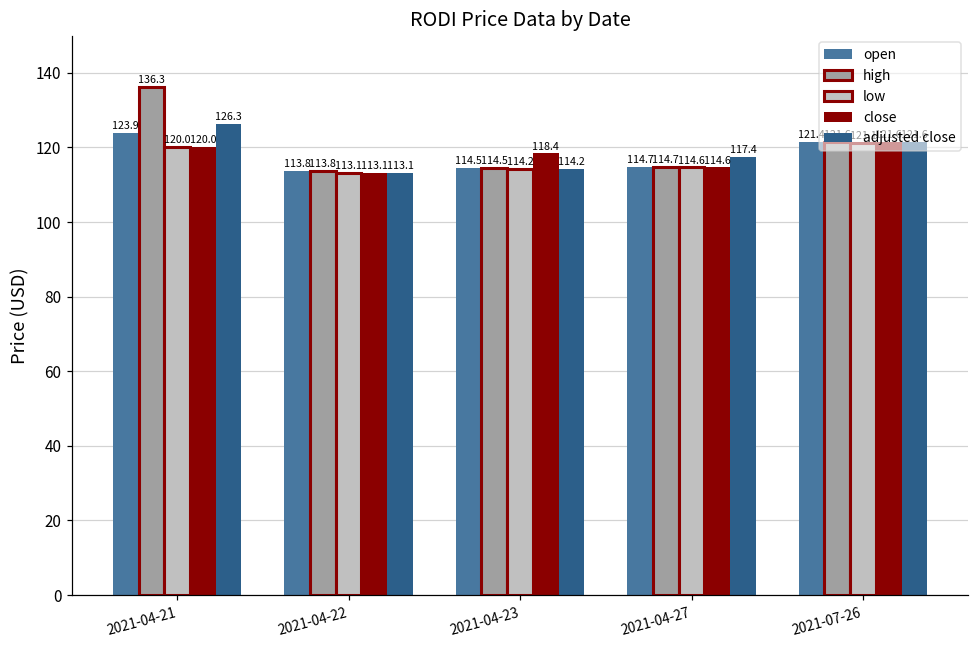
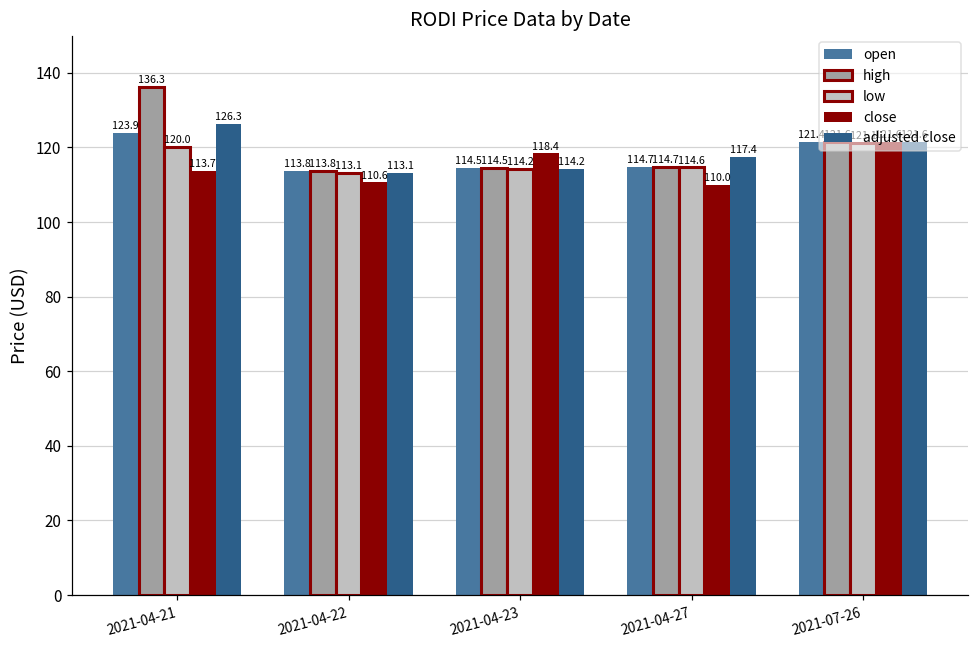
  {
    "close": {
-     "2021-04-21": 120.0,
-     "2021-04-22": 113.1,
+     "2021-04-21": 113.7,
+     "2021-04-22": 110.6,
      "2021-04-23": 118.4,
-     "2021-04-27": 114.6
+     "2021-04-27": 110.0
    }
  }
